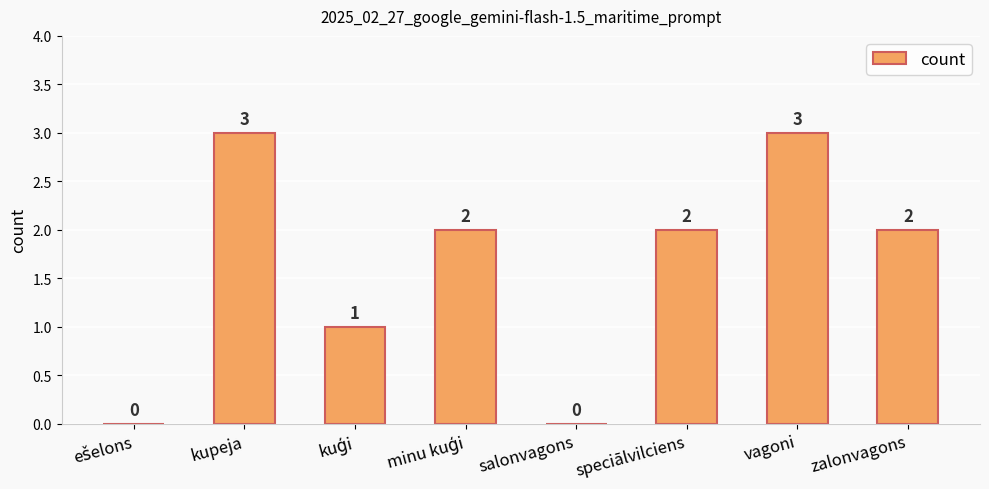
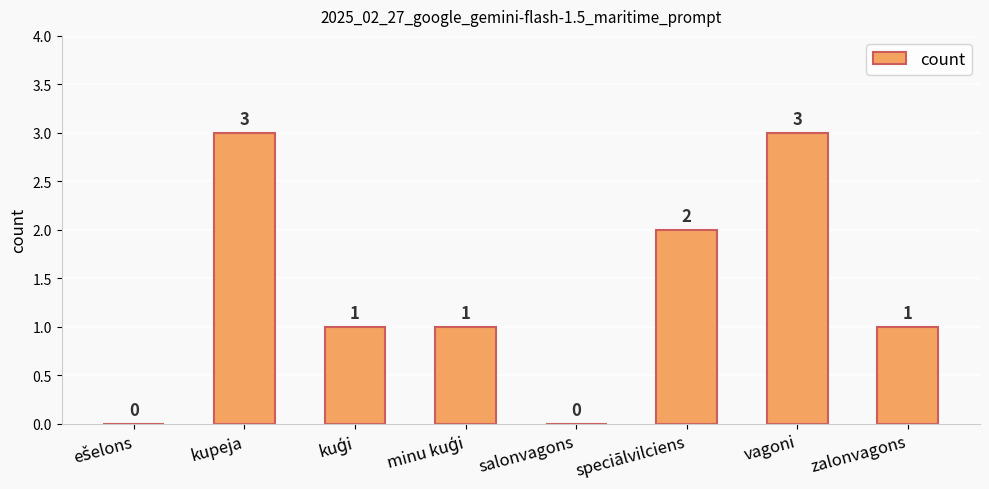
  {
    "ešelons": 0,
    "kupeja": 3,
    "kuģi": 1,
-   "minu kuģi": 2,
+   "minu kuģi": 1,
    "salonvagons": 0,
    "speciālvilciens": 2,
    "vagoni": 3,
-   "zalonvagons": 2
+   "zalonvagons": 1
  }
